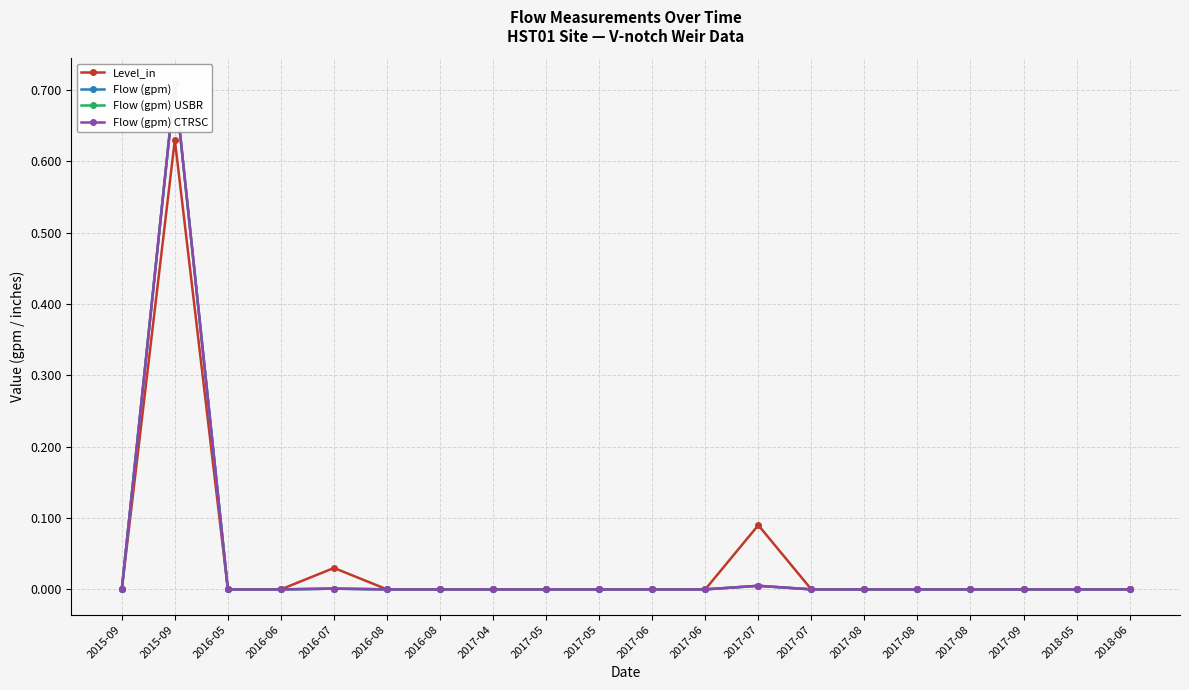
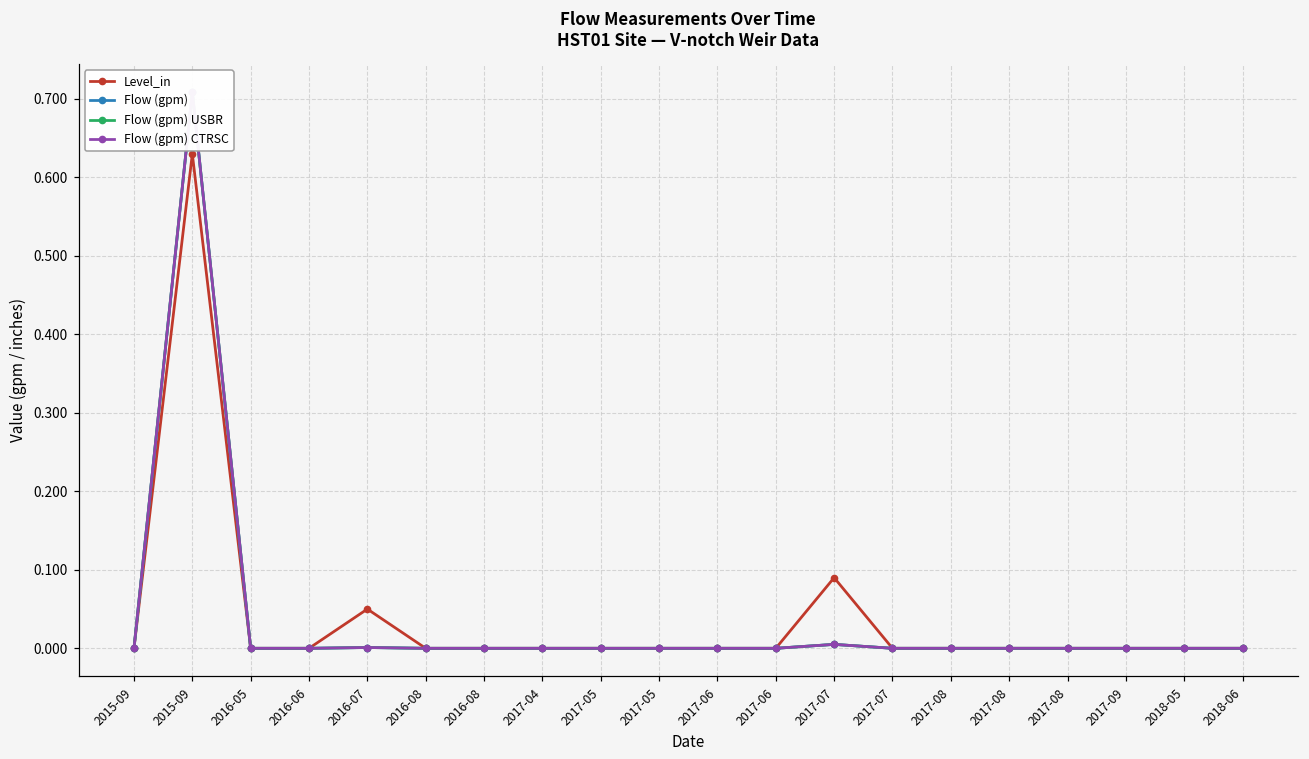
  {
    "Level_in": {
-     "2016-07": 0.03
+     "2016-07": 0.05
    },
    "Flow (gpm) CTRSC": {
      "2016-07": 0.00
    }
  }
